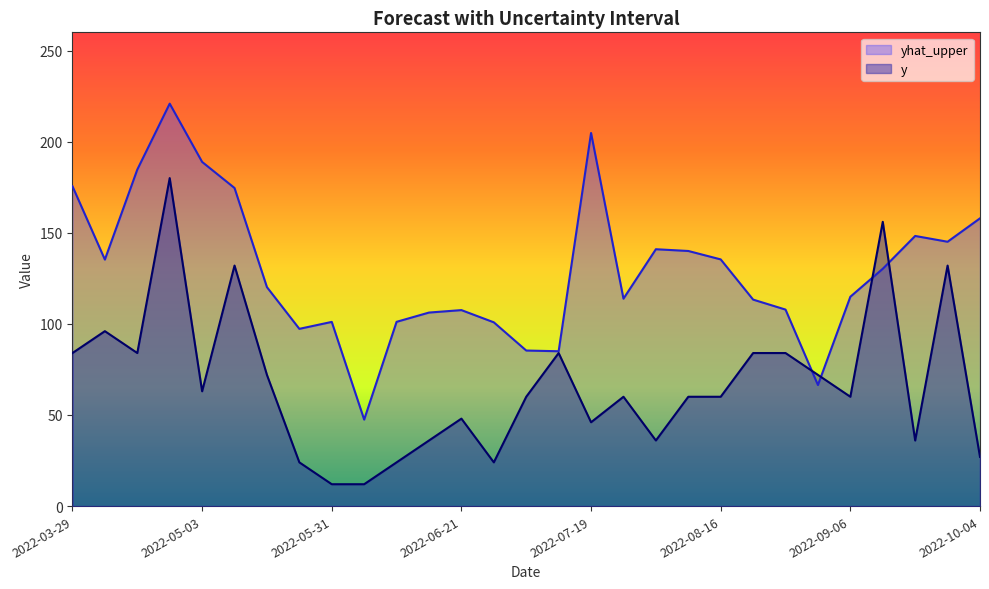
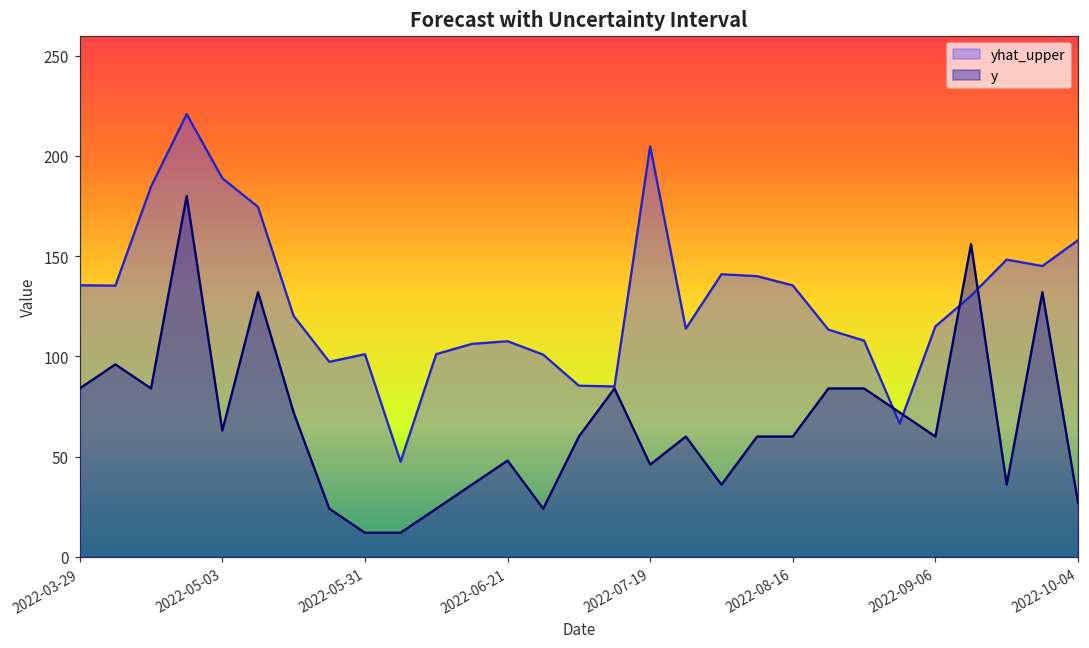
  {
    "yhat_upper": {
-     "2022-03-29": 176,
+     "2022-03-29": 135,
      "2022-05-03": 189,
      "2022-05-31": 101,
      "2022-06-21": 108,
      "2022-07-19": 205,
      "2022-08-16": 135,
      "2022-09-06": 115,
      "2022-10-04": 158
    },
    "y": {
      "2022-03-29": 84,
      "2022-05-03": 63,
      "2022-05-31": 12,
      "2022-06-21": 48,
      "2022-07-19": 46,
      "2022-08-16": 60,
      "2022-09-06": 60,
      "2022-10-04": 27
    }
  }
